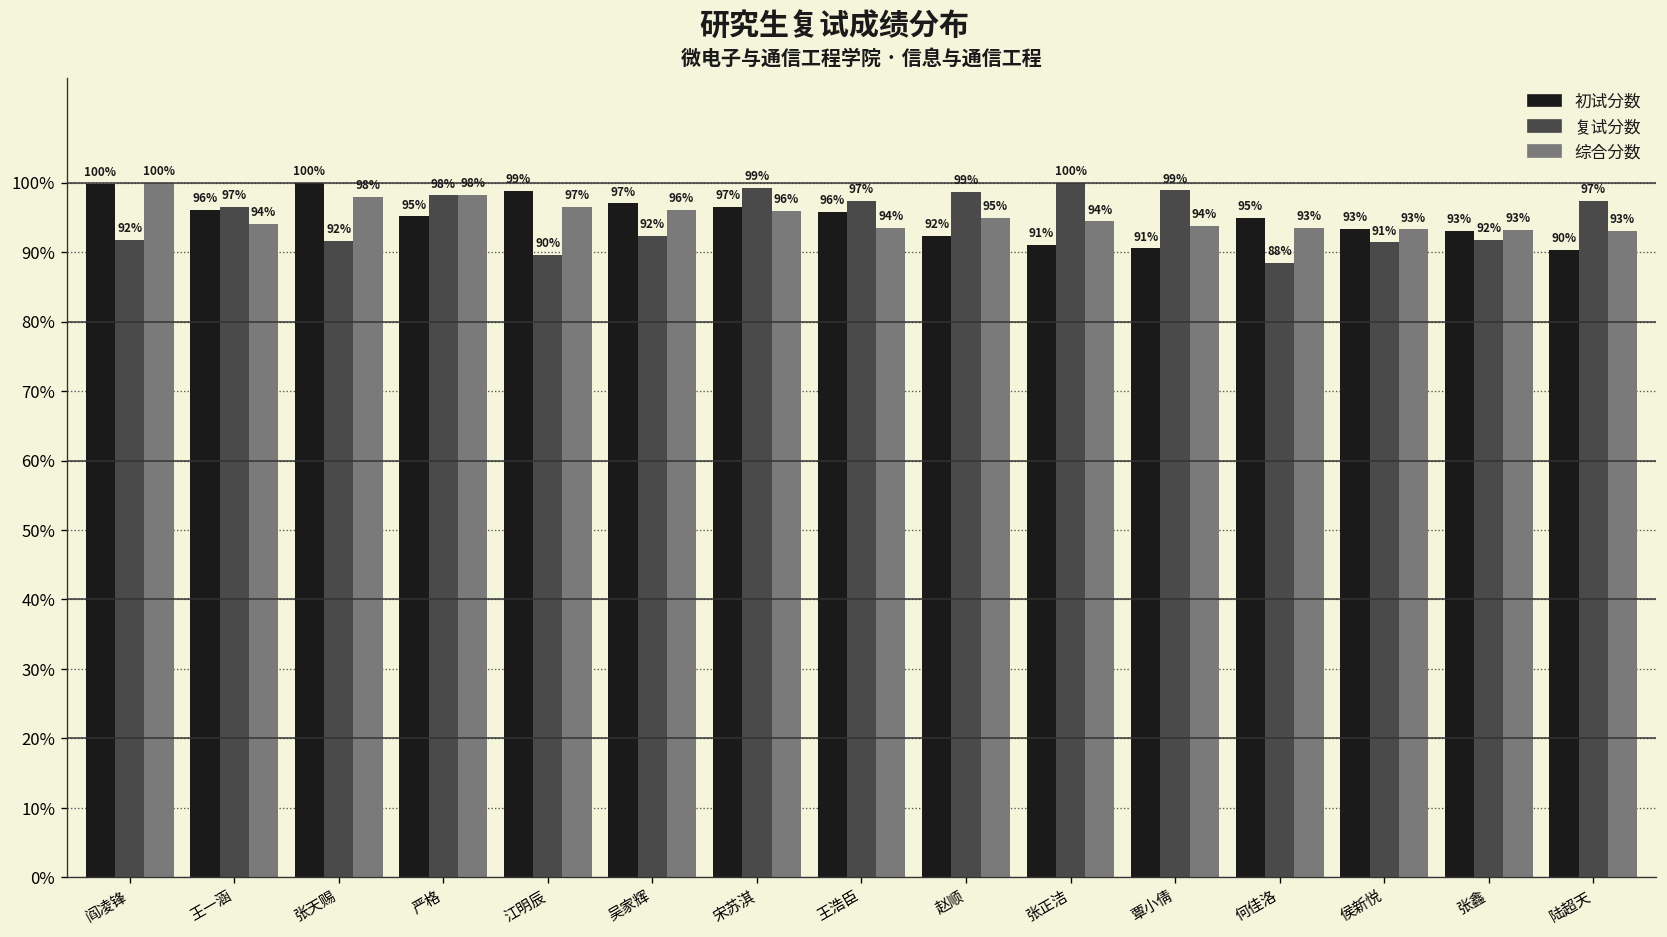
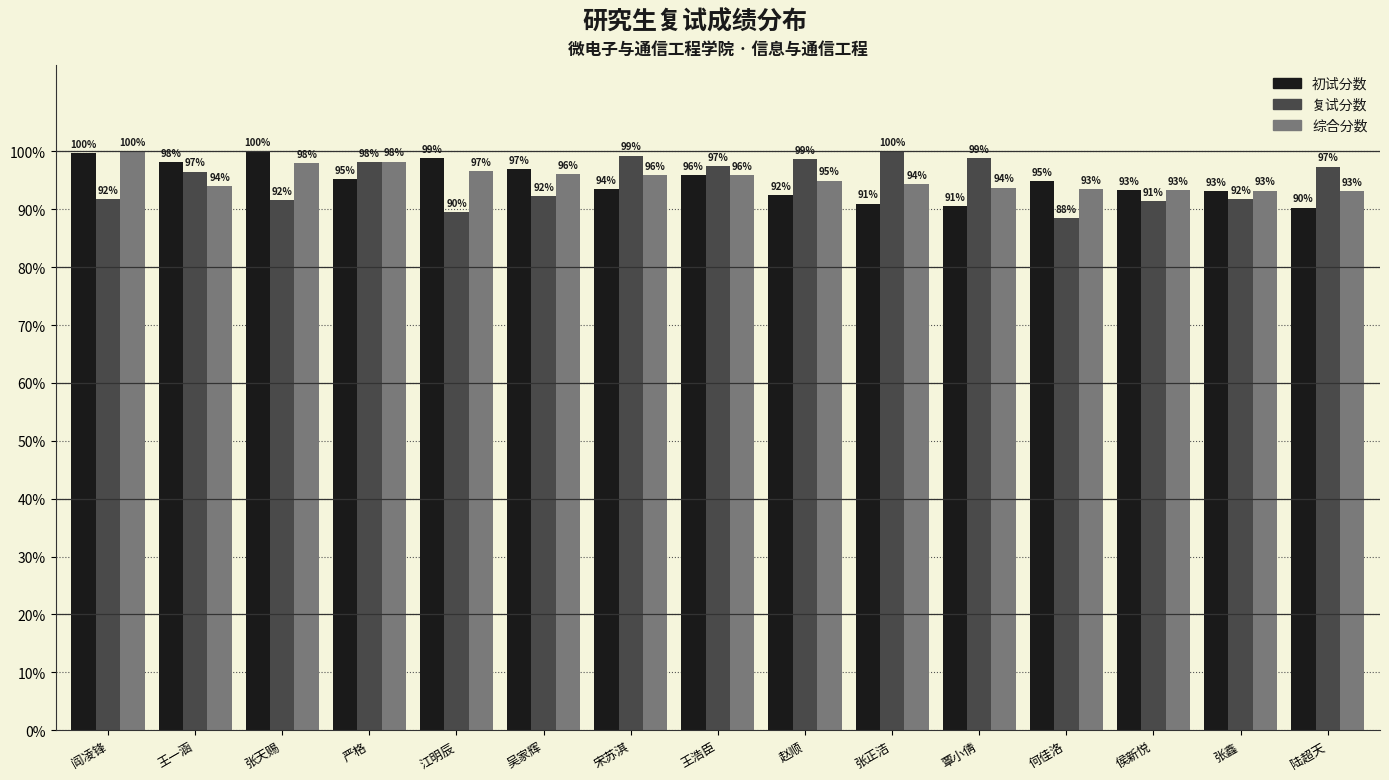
  {
    "初试分数": {
      "阎凌锋": "100%",
-     "王一涵": "96%",
+     "王一涵": "98%",
      "张天赐": "100%",
      "严格": "95%",
      "江明辰": "99%",
      "吴家辉": "97%",
-     "宋苏淇": "97%",
+     "宋苏淇": "94%",
      "王浩臣": "96%",
      "赵顺": "92%",
      "张正洁": "91%",
      "覃小倩": "91%",
      "何佳洛": "95%",
      "侯新悦": "93%",
      "张鑫": "93%",
      "陆超天": "90%"
    },
    "复试分数": {
      "阎凌锋": "92%",
      "王一涵": "97%",
      "张天赐": "92%",
      "严格": "98%",
      "江明辰": "90%",
      "吴家辉": "92%",
      "宋苏淇": "99%",
      "王浩臣": "97%",
      "赵顺": "99%",
      "张正洁": "100%",
      "覃小倩": "99%",
      "何佳洛": "88%",
      "侯新悦": "91%",
      "张鑫": "92%",
      "陆超天": "97%"
    },
    "综合分数": {
      "阎凌锋": "100%",
      "王一涵": "94%",
      "张天赐": "98%",
      "严格": "98%",
      "江明辰": "97%",
      "吴家辉": "96%",
      "宋苏淇": "96%",
-     "王浩臣": "94%",
+     "王浩臣": "96%",
      "赵顺": "95%",
      "张正洁": "94%",
      "覃小倩": "94%",
      "何佳洛": "93%",
      "侯新悦": "93%",
      "张鑫": "93%",
      "陆超天": "93%"
    }
  }
